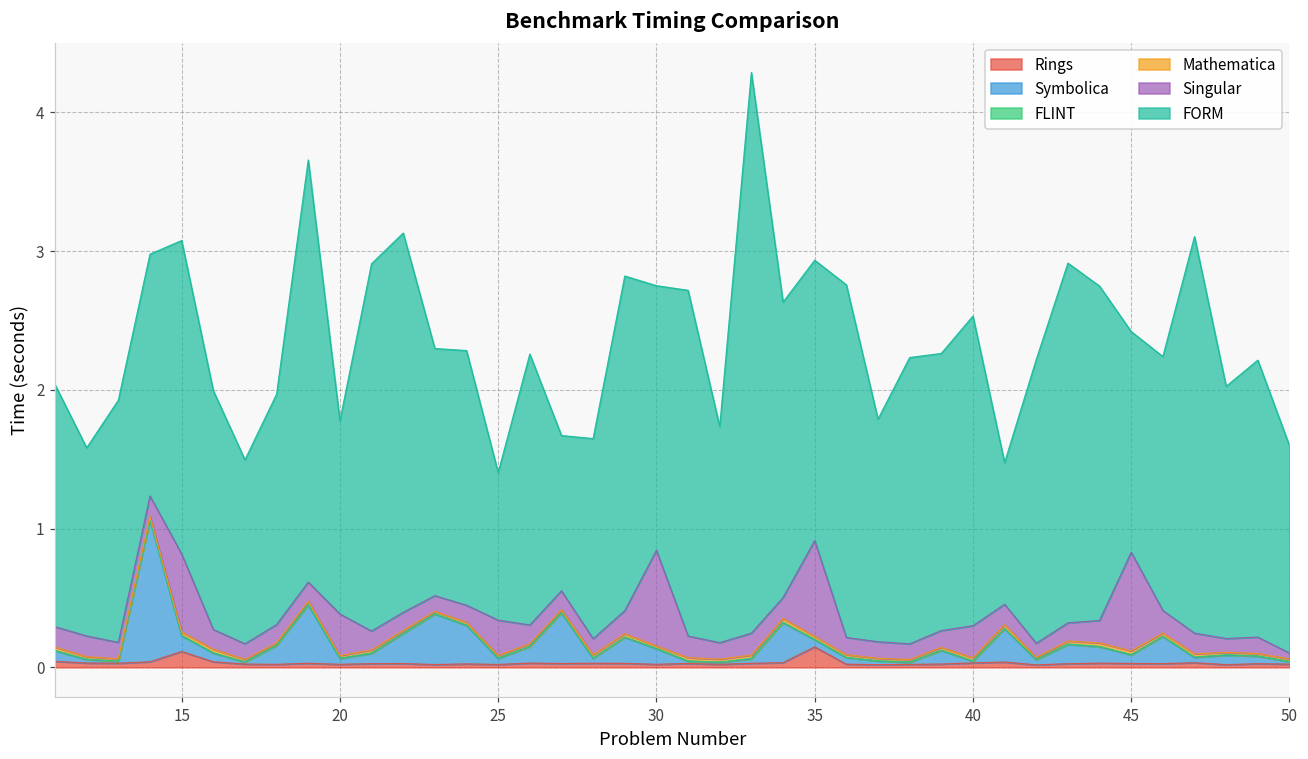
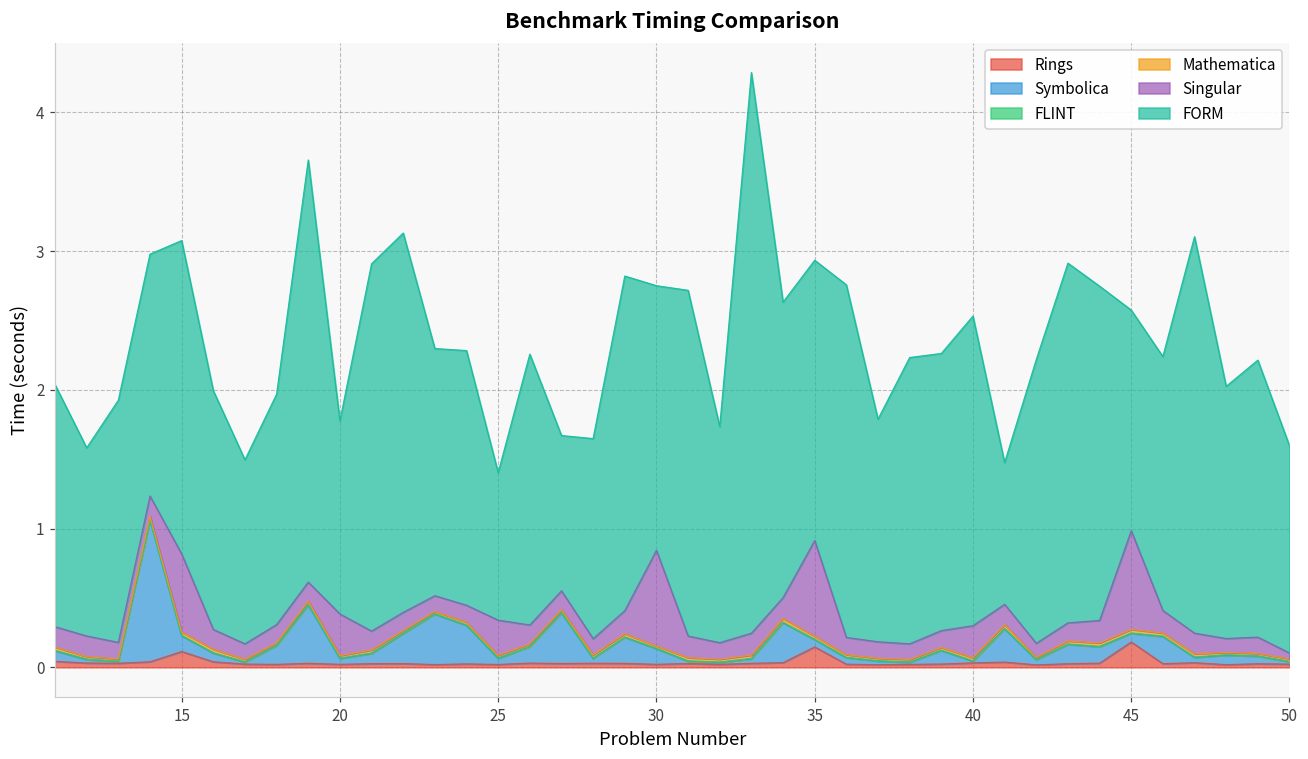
  {
    "Rings": {
      "15": 0.11,
      "20": 0.02,
      "25": 0.02,
      "30": 0.02,
      "35": 0.15,
-     "45": 0.03
+     "45": 0.18
    },
    "Mathematica": {
      "15": 0.02,
      "35": 0.02,
      "40": 0.02,
      "45": 0.03
    },
    "Singular": {
      "15": 0.56,
      "20": 0.30,
      "25": 0.25,
      "30": 0.69,
      "35": 0.69,
      "40": 0.23,
      "45": 0.71,
      "50": 0.04
    }
  }
